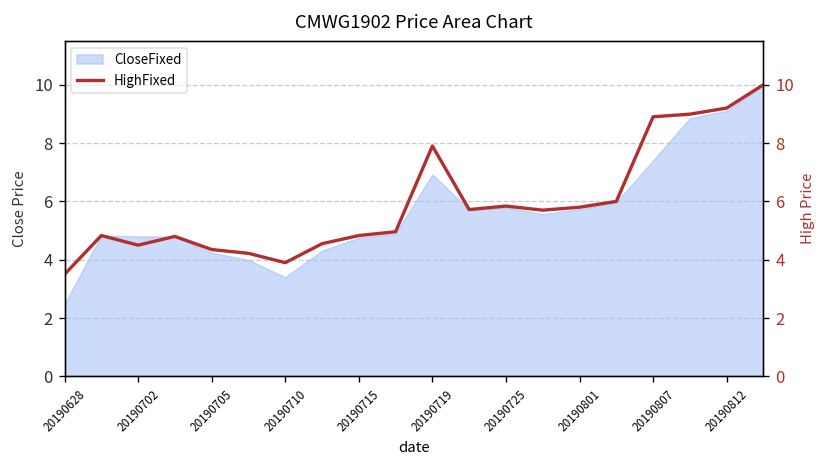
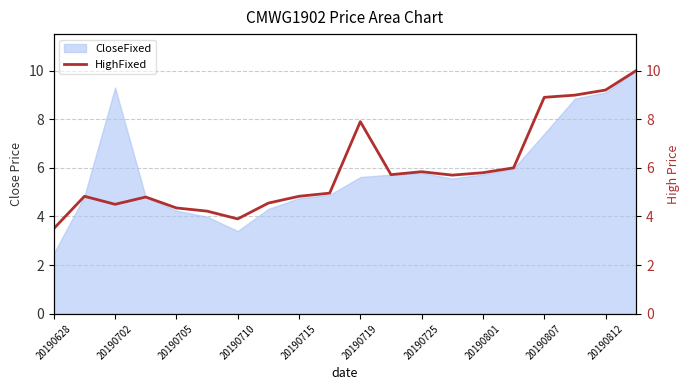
  {
    "CloseFixed": {
      "20190628": 2.5,
-     "20190702": 4.8,
+     "20190702": 9.3,
      "20190705": 4.2,
      "20190710": 3.4,
      "20190715": 4.8,
-     "20190719": 6.9,
+     "20190719": 5.6,
      "20190725": 5.8,
      "20190801": 5.7,
      "20190807": 7.4,
      "20190812": 9.1
    },
    "HighFixed": {
      "20190628": 3.5,
      "20190702": 4.5,
      "20190705": 4.4,
      "20190710": 3.9,
      "20190715": 4.8,
      "20190719": 7.9,
      "20190725": 5.8,
      "20190801": 5.8,
      "20190807": 8.9,
      "20190812": 9.2
    }
  }
